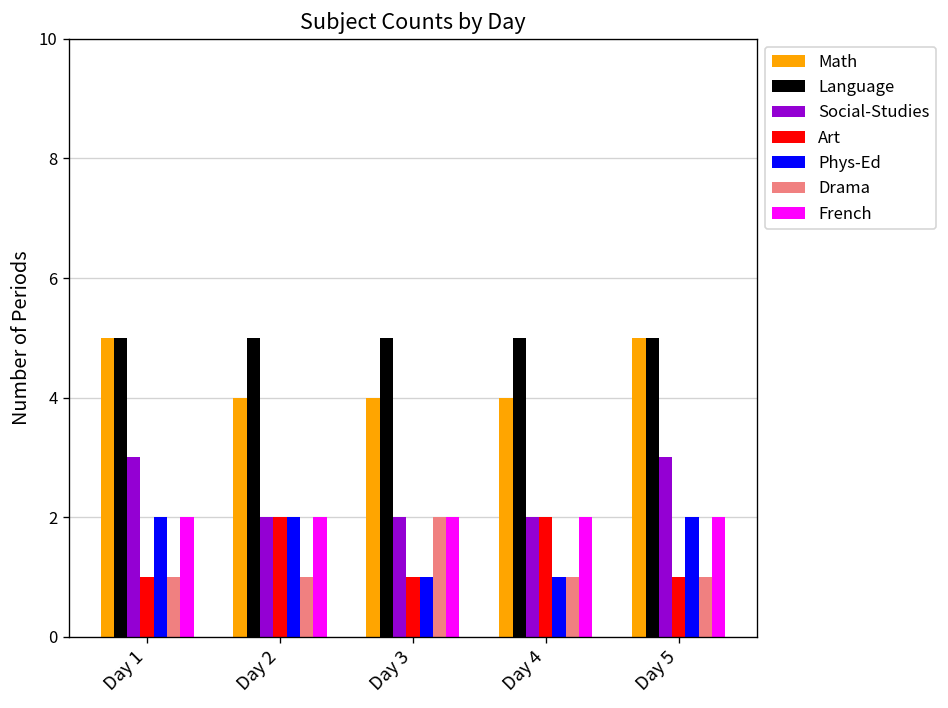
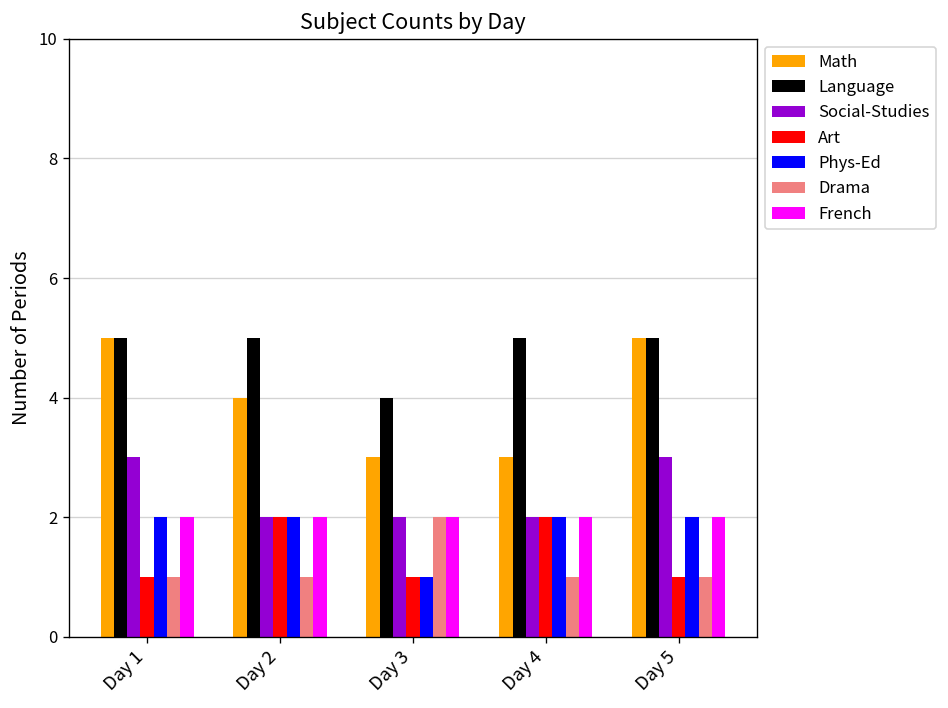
  {
    "Math": {
      "Day 1": 5,
      "Day 2": 4,
-     "Day 3": 4,
-     "Day 4": 4,
+     "Day 3": 3,
+     "Day 4": 3,
      "Day 5": 5
    },
    "Language": {
      "Day 1": 5,
      "Day 2": 5,
-     "Day 3": 5,
+     "Day 3": 4,
      "Day 4": 5,
      "Day 5": 5
    },
    "Social-Studies": {
      "Day 1": 3,
      "Day 2": 2,
      "Day 3": 2,
      "Day 4": 2,
      "Day 5": 3
    },
    "Art": {
      "Day 1": 1,
      "Day 2": 2,
      "Day 3": 1,
      "Day 4": 2,
      "Day 5": 1
    },
    "Phys-Ed": {
      "Day 1": 2,
      "Day 2": 2,
      "Day 3": 1,
-     "Day 4": 1,
+     "Day 4": 2,
      "Day 5": 2
    },
    "Drama": {
      "Day 1": 1,
      "Day 2": 1,
      "Day 3": 2,
      "Day 4": 1,
      "Day 5": 1
    },
    "French": {
      "Day 1": 2,
      "Day 2": 2,
      "Day 3": 2,
      "Day 4": 2,
      "Day 5": 2
    }
  }
